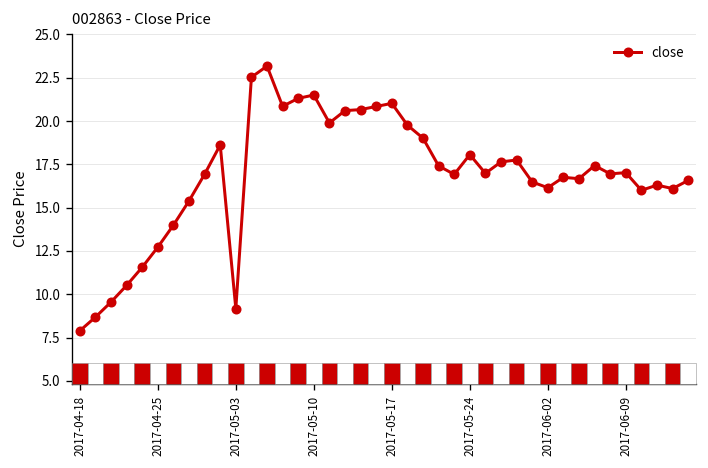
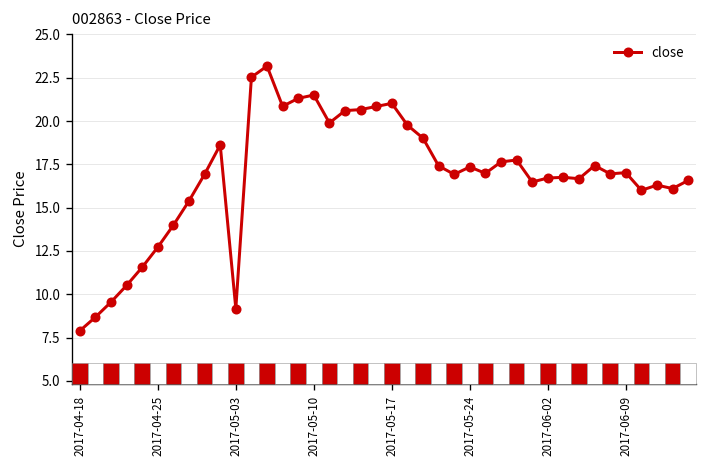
  {
    "2017-04-18": 7.9,
    "2017-04-25": 12.7,
    "2017-05-03": 9.2,
    "2017-05-10": 21.5,
    "2017-05-17": 21.0,
-   "2017-05-24": 18.1,
-   "2017-06-02": 16.2,
+   "2017-05-24": 17.4,
+   "2017-06-02": 16.7,
    "2017-06-09": 17.0
  }
